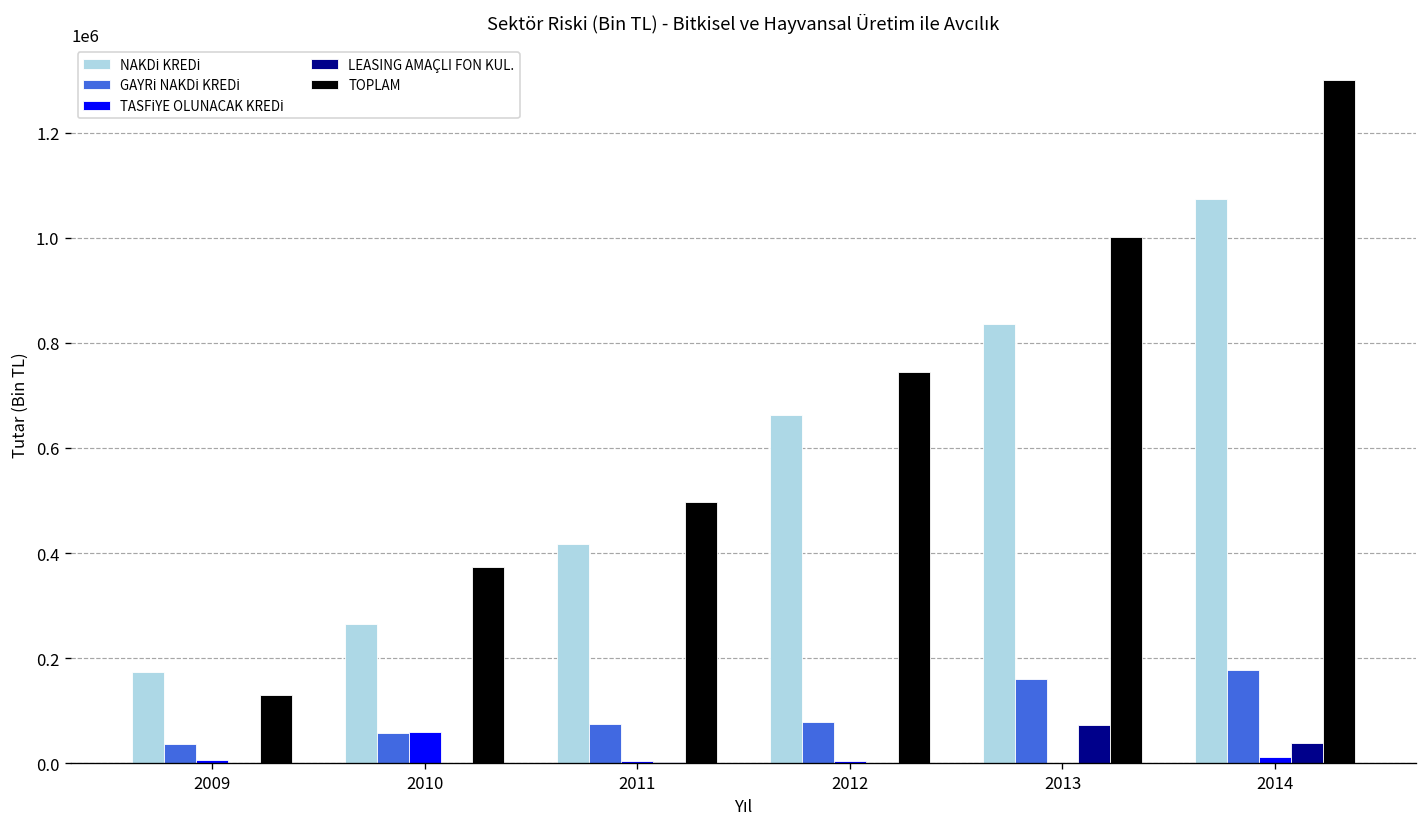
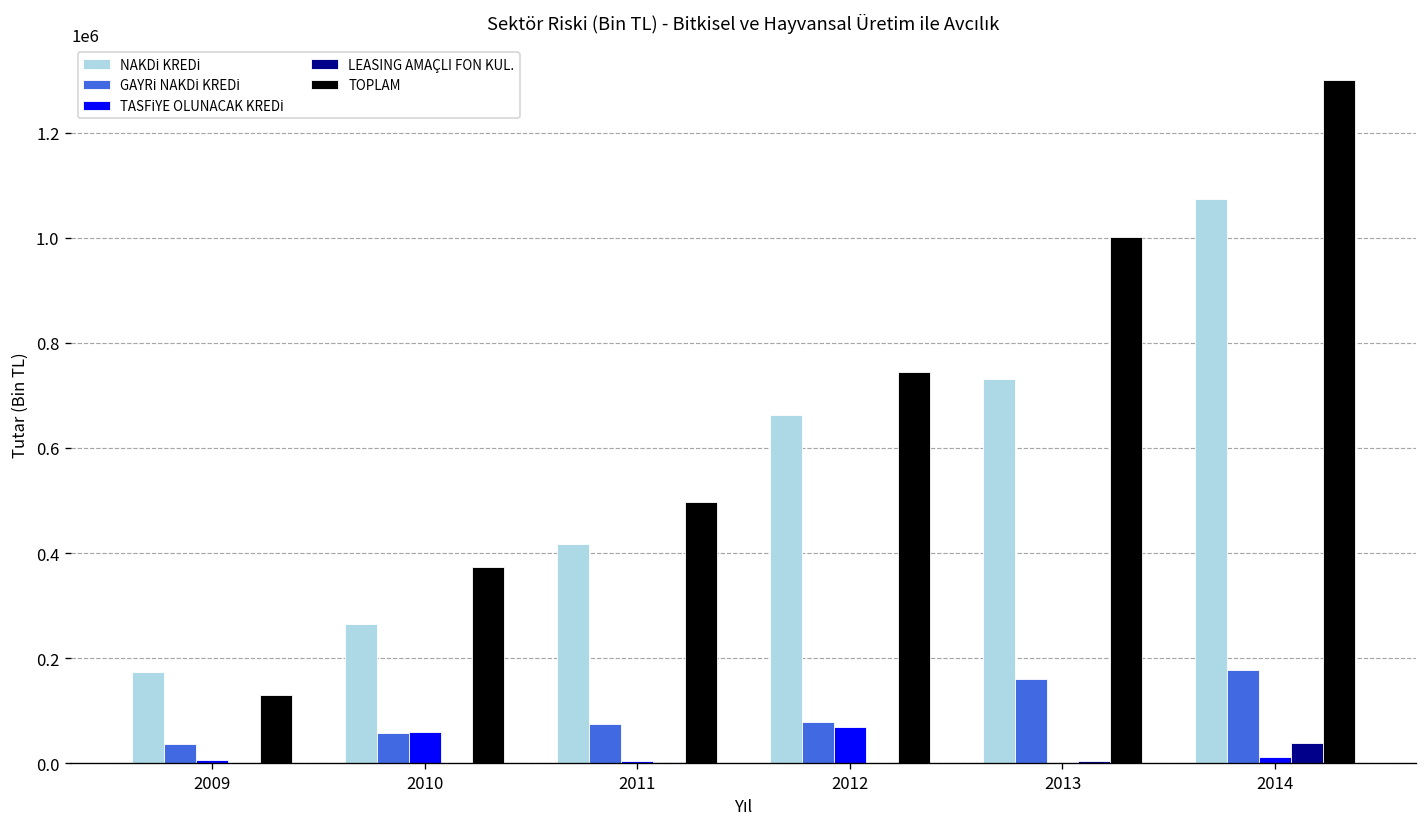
  {
    "NAKDİ KREDİ": {
      "2009": 170000,
      "2010": 260000,
      "2011": 420000,
      "2012": 660000,
-     "2013": 840000,
+     "2013": 730000,
      "2014": 1070000
    },
    "GAYRİ NAKDİ KREDİ": {
      "2009": 40000,
      "2010": 60000,
      "2011": 80000,
      "2012": 80000,
      "2013": 160000,
      "2014": 180000
    },
    "TASFİYE OLUNACAK KREDİ": {
      "2009": 10000,
      "2010": 60000,
-     "2012": 0,
+     "2012": 70000,
      "2014": 10000
    },
    "LEASING AMAÇLI FON KUL.": {
      "2012": 0,
-     "2013": 70000,
+     "2013": 0,
      "2014": 40000
    },
    "TOPLAM": {
      "2009": 130000,
      "2010": 370000,
      "2011": 500000,
      "2012": 740000,
      "2013": 1000000,
      "2014": 1300000
    }
  }
